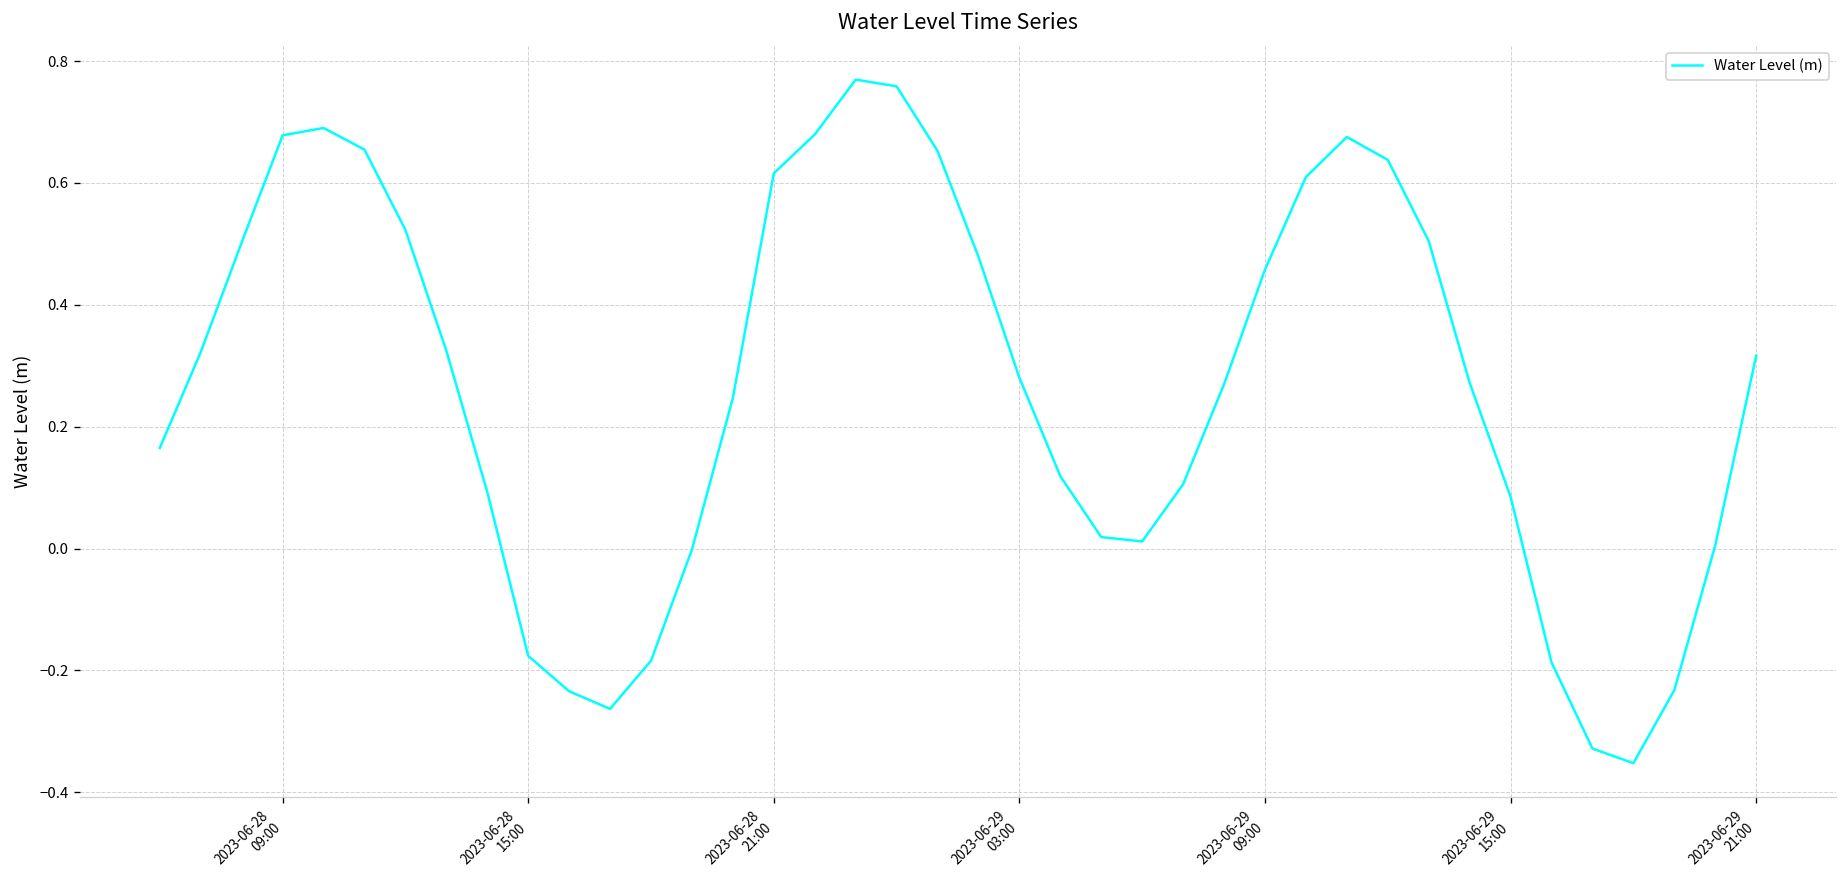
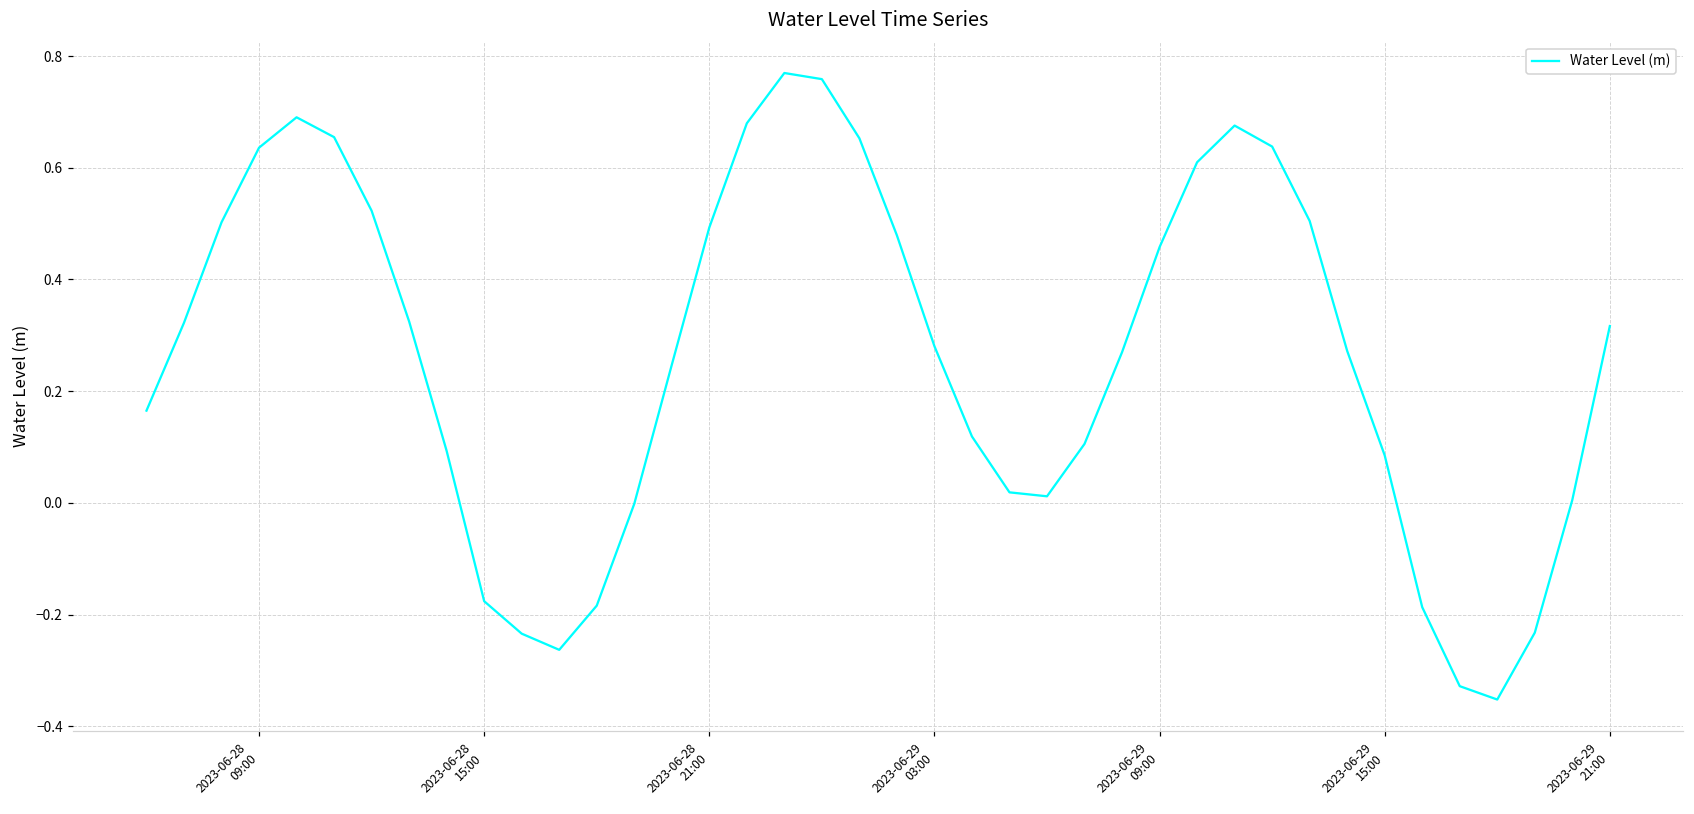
  {
-   "2023-06-28 09:00": 0.68,
+   "2023-06-28 09:00": 0.64,
    "2023-06-28 15:00": -0.18,
-   "2023-06-28 21:00": 0.62,
+   "2023-06-28 21:00": 0.49,
    "2023-06-29 03:00": 0.28,
    "2023-06-29 09:00": 0.46,
    "2023-06-29 15:00": 0.08,
    "2023-06-29 21:00": 0.32
  }
